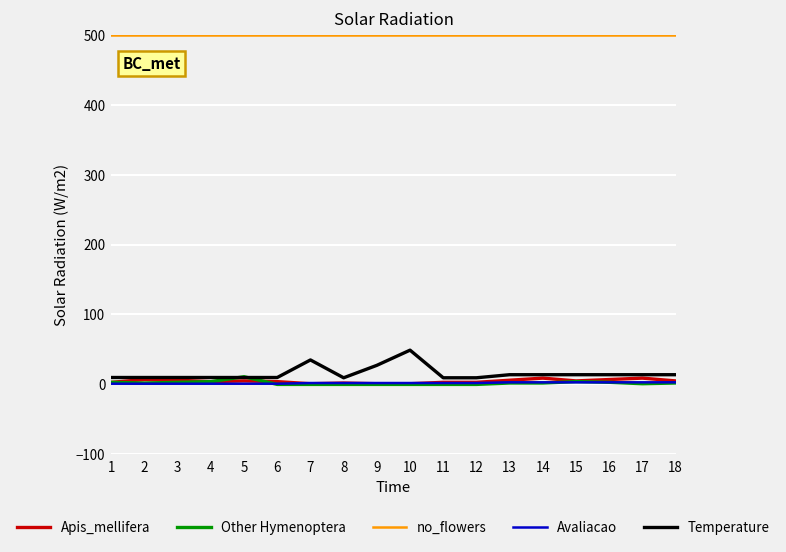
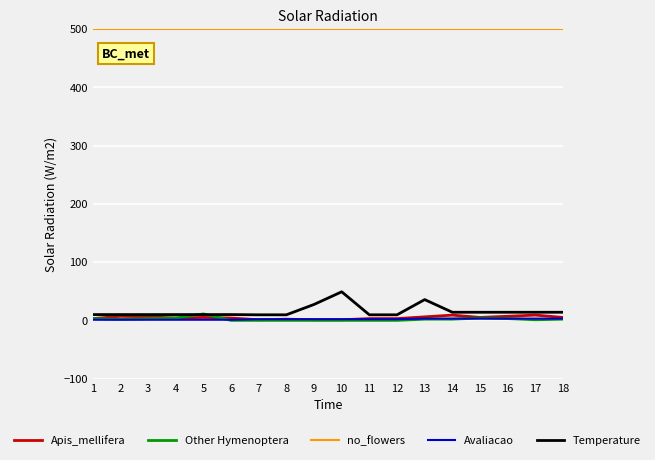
  {
    "Apis_mellifera": {
      "14": 10,
      "17": 10
    },
    "no_flowers": {
      "1": 500,
      "2": 500,
      "3": 500,
      "4": 500,
      "5": 500,
      "6": 500,
      "7": 500,
      "8": 500,
      "9": 500,
      "10": 500,
      "11": 500,
      "12": 500,
      "13": 500,
      "14": 500,
      "15": 500,
      "16": 500,
      "17": 500,
      "18": 500
    },
    "Temperature": {
      "1": 10,
      "4": 10,
      "6": 10,
-     "7": 40,
+     "7": 10,
      "8": 10,
      "9": 30,
      "10": 50,
      "11": 10,
      "12": 10,
-     "13": 10,
+     "13": 40,
      "14": 10,
      "15": 10,
      "16": 10,
      "17": 10,
      "18": 10
    }
  }
